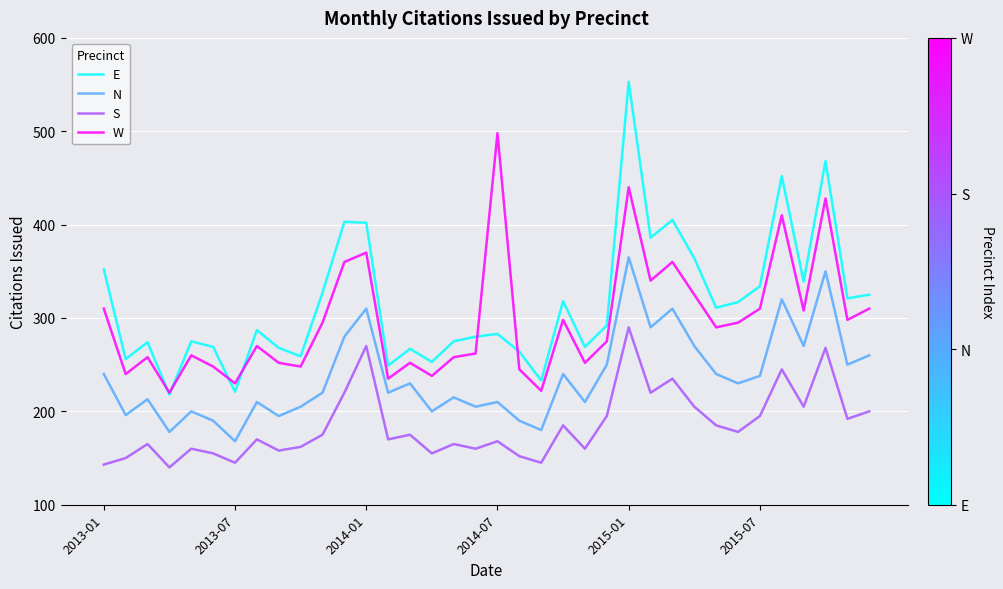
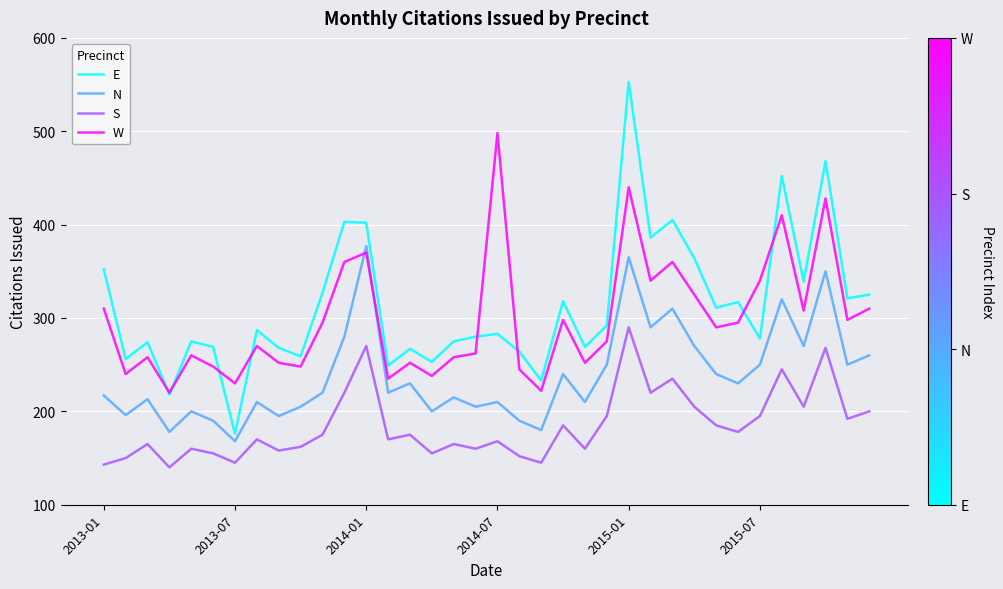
  {
    "E": {
      "2013-01": 350,
-     "2013-07": 220,
+     "2013-07": 180,
      "2014-01": 400,
      "2014-07": 280,
      "2015-01": 550,
-     "2015-07": 330
+     "2015-07": 280
    },
    "N": {
-     "2013-01": 240,
+     "2013-01": 220,
      "2013-07": 170,
-     "2014-01": 310,
+     "2014-01": 380,
      "2014-07": 210,
      "2015-01": 370,
-     "2015-07": 240
+     "2015-07": 250
    },
    "S": {
      "2013-01": 140,
      "2013-07": 150,
      "2014-01": 270,
      "2014-07": 170,
      "2015-01": 290,
      "2015-07": 200
    },
    "W": {
      "2013-01": 310,
      "2013-07": 230,
      "2014-01": 370,
      "2014-07": 500,
      "2015-01": 440,
-     "2015-07": 310
+     "2015-07": 340
    }
  }
